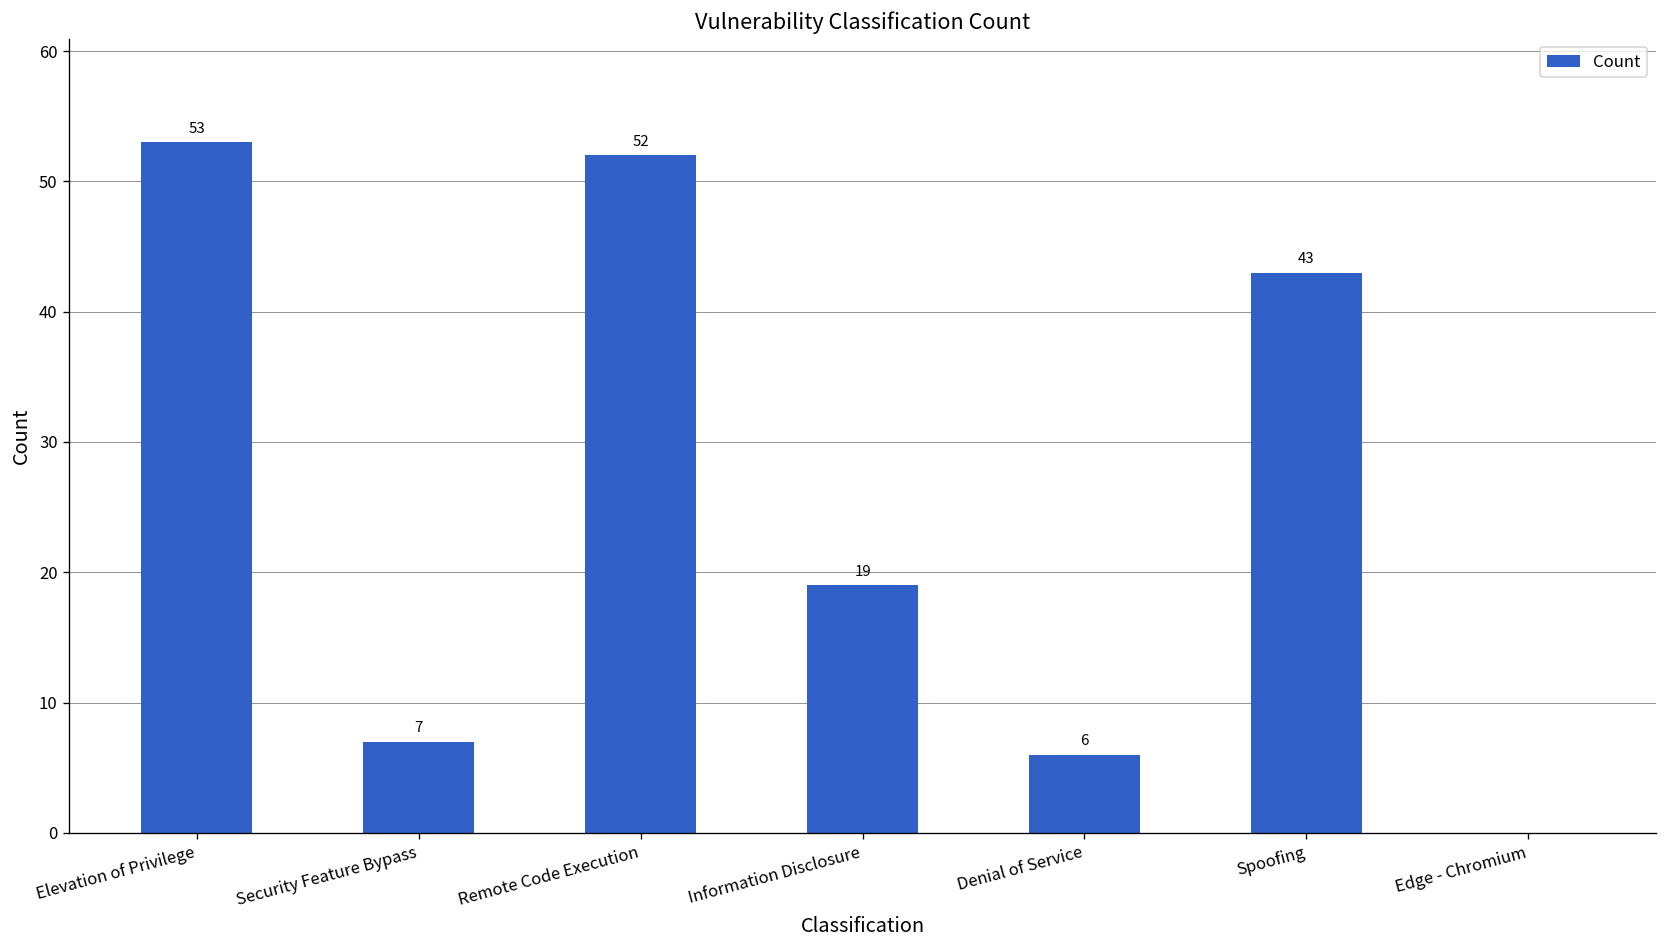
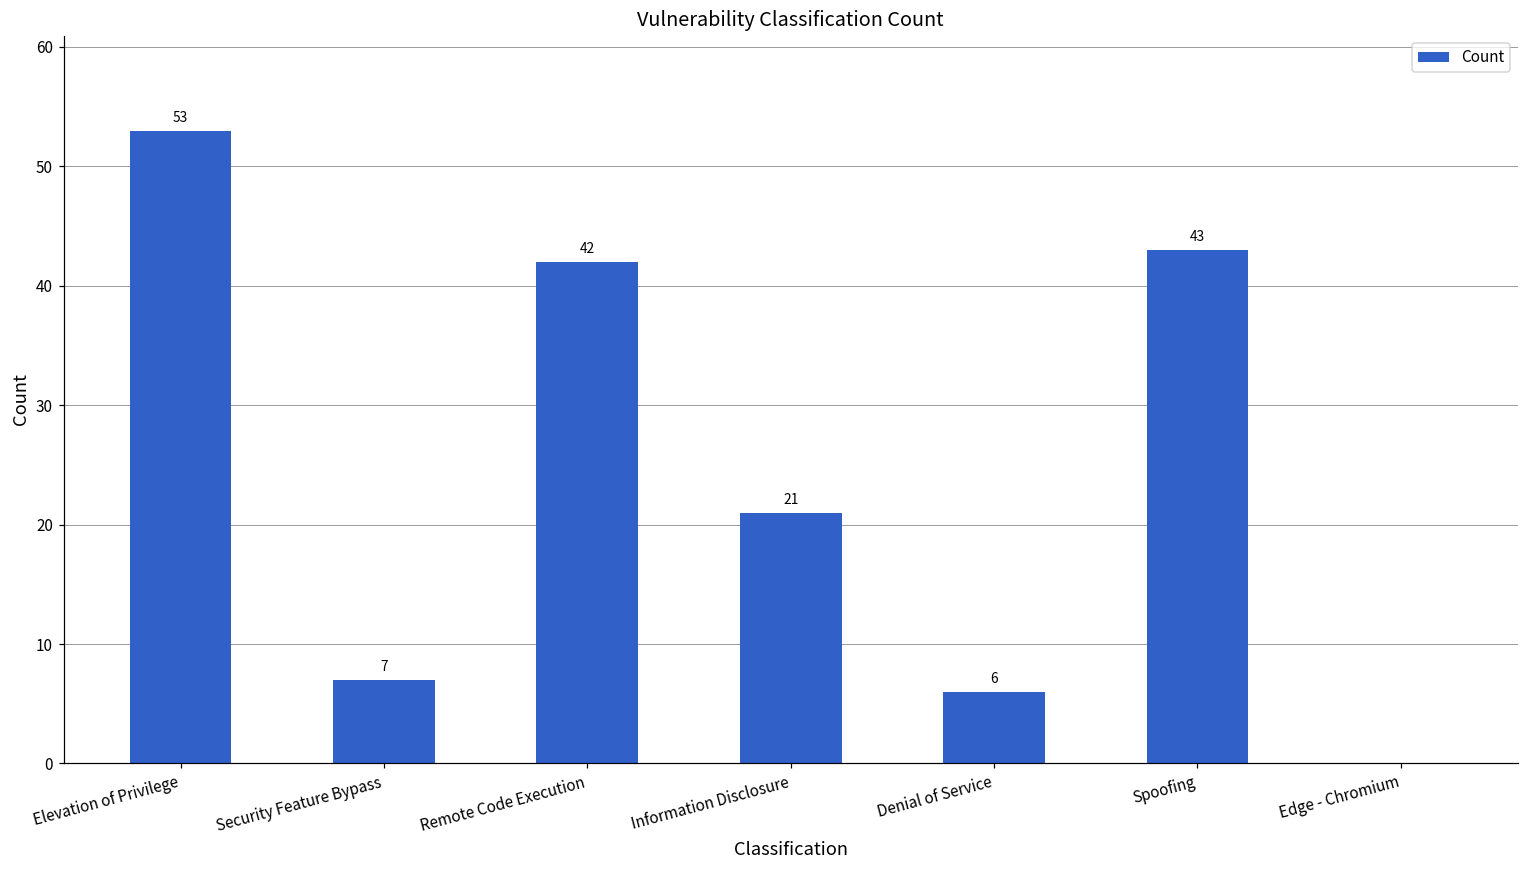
  {
    "Elevation of Privilege": 53,
    "Security Feature Bypass": 7,
-   "Remote Code Execution": 52,
-   "Information Disclosure": 19,
+   "Remote Code Execution": 42,
+   "Information Disclosure": 21,
    "Denial of Service": 6,
    "Spoofing": 43
  }
